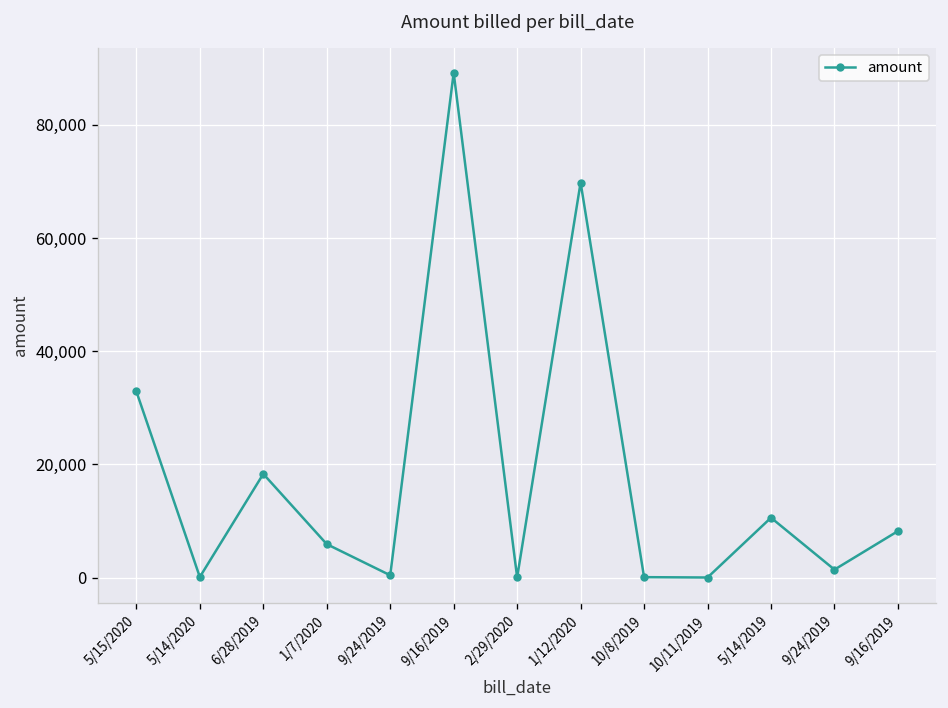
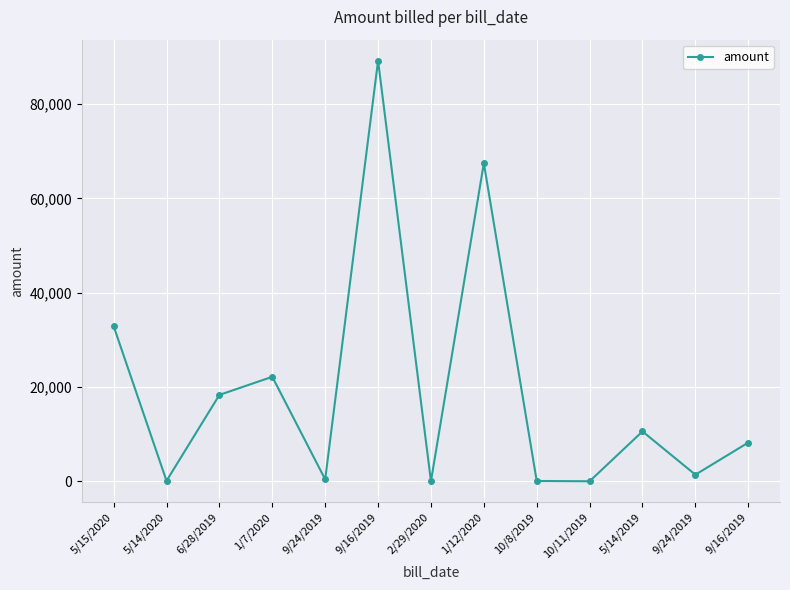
  {
    "5/15/2020": "33,000",
    "5/14/2020": "0",
    "6/28/2019": "18,000",
-   "1/7/2020": "6,000",
+   "1/7/2020": "22,000",
    "2/29/2020": "0",
-   "1/12/2020": "70,000",
+   "1/12/2020": "67,000",
    "10/8/2019": "0",
    "10/11/2019": "0",
    "5/14/2019": "11,000"
  }
